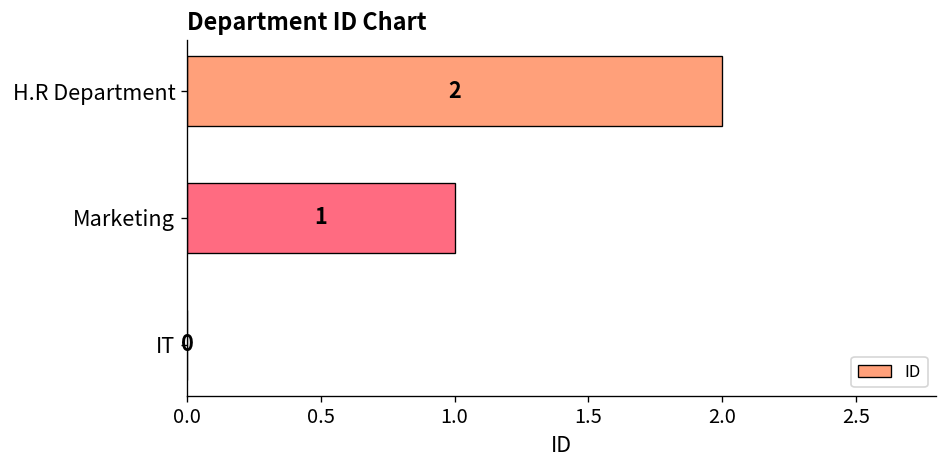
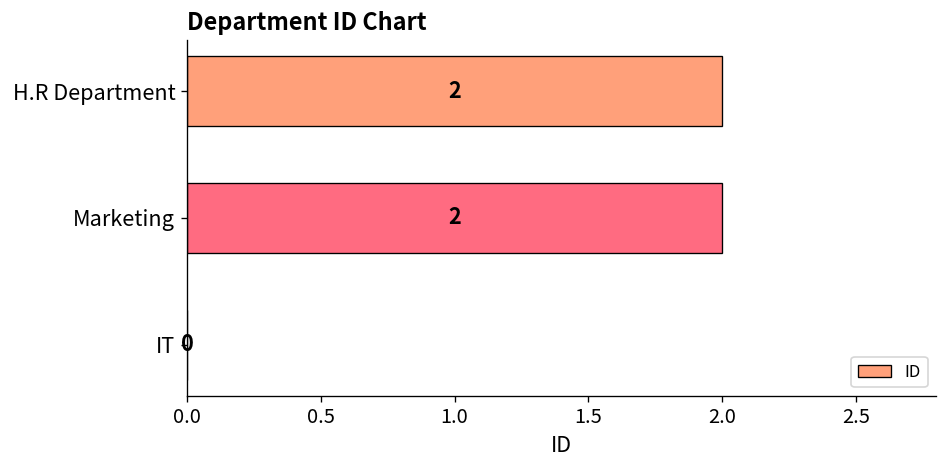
  {
    "H.R Department": 2,
-   "Marketing": 1,
+   "Marketing": 2,
    "IT": 0
  }
